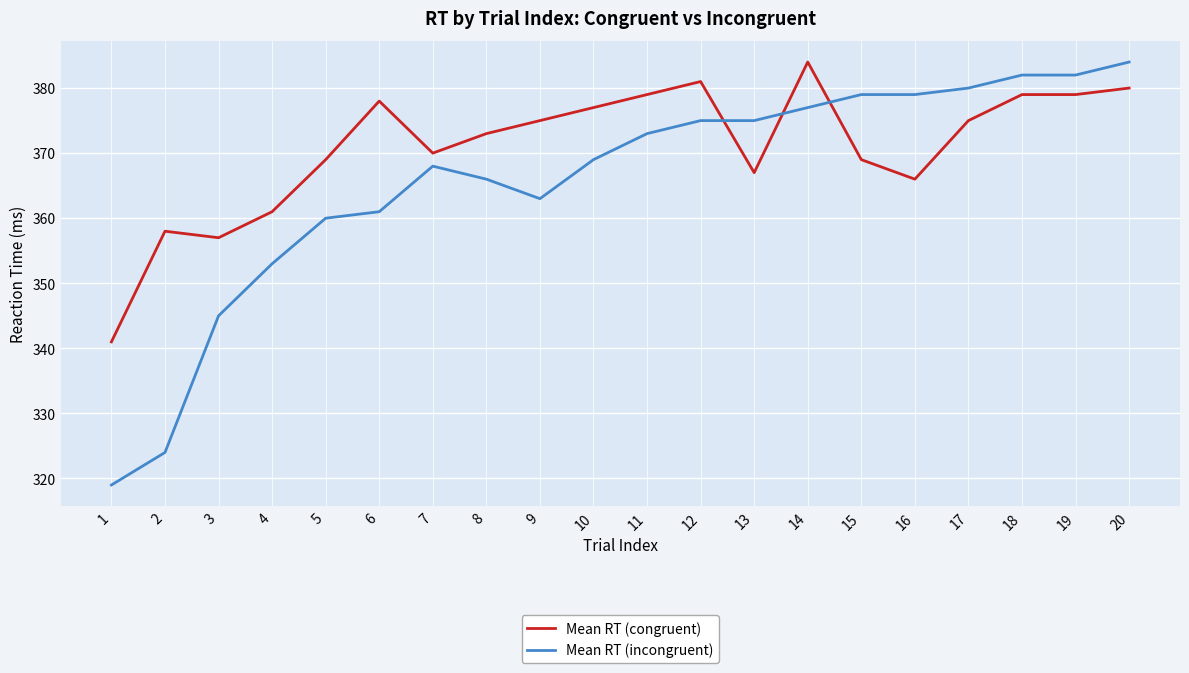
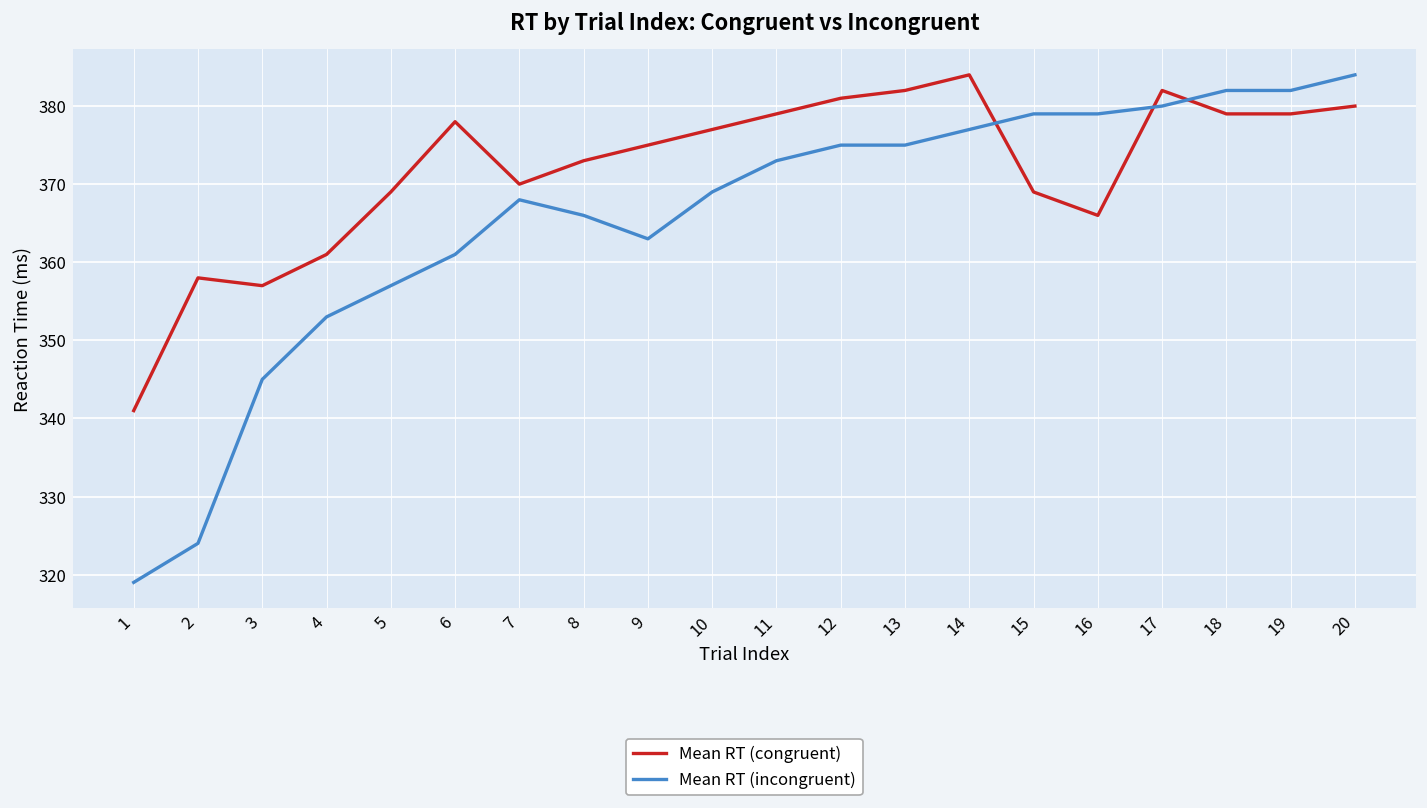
  {
    "Mean RT (congruent)": {
      "1": 341,
      "2": 358,
      "3": 357,
      "4": 361,
      "5": 369,
      "6": 378,
      "7": 370,
      "8": 373,
      "9": 375,
      "10": 377,
      "11": 379,
      "12": 381,
-     "13": 367,
+     "13": 382,
      "14": 384,
      "15": 369,
      "16": 366,
-     "17": 375,
+     "17": 382,
      "18": 379,
      "19": 379,
      "20": 380
    },
    "Mean RT (incongruent)": {
      "1": 319,
      "2": 324,
      "3": 345,
      "4": 353,
-     "5": 360,
+     "5": 357,
      "6": 361,
      "7": 368,
      "8": 366,
      "9": 363,
      "10": 369,
      "11": 373,
      "12": 375,
      "13": 375,
      "14": 377,
      "15": 379,
      "16": 379,
      "17": 380,
      "18": 382,
      "19": 382,
      "20": 384
    }
  }
